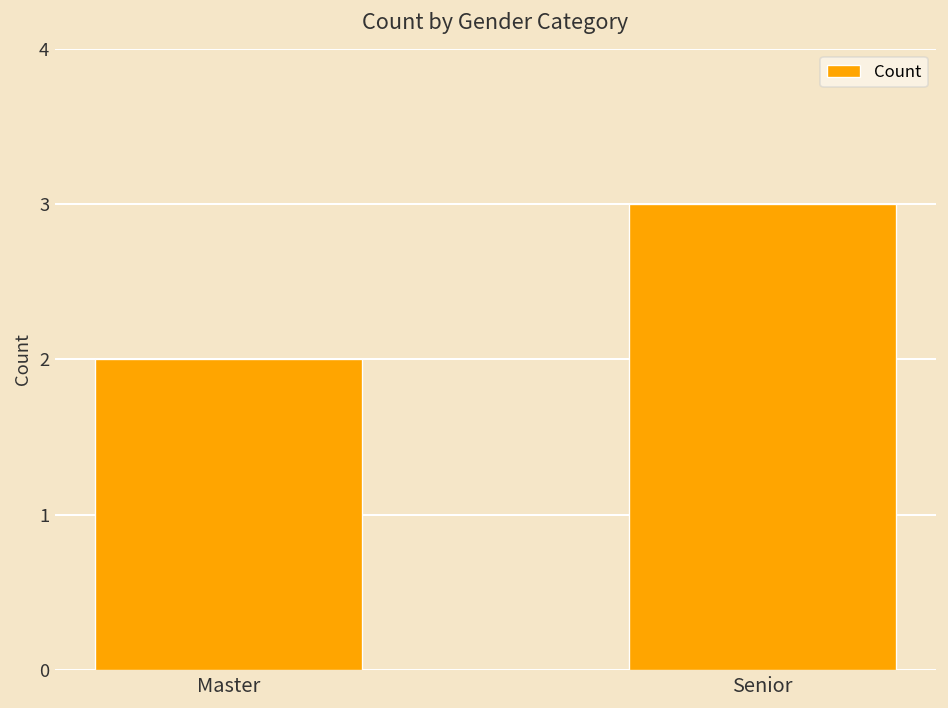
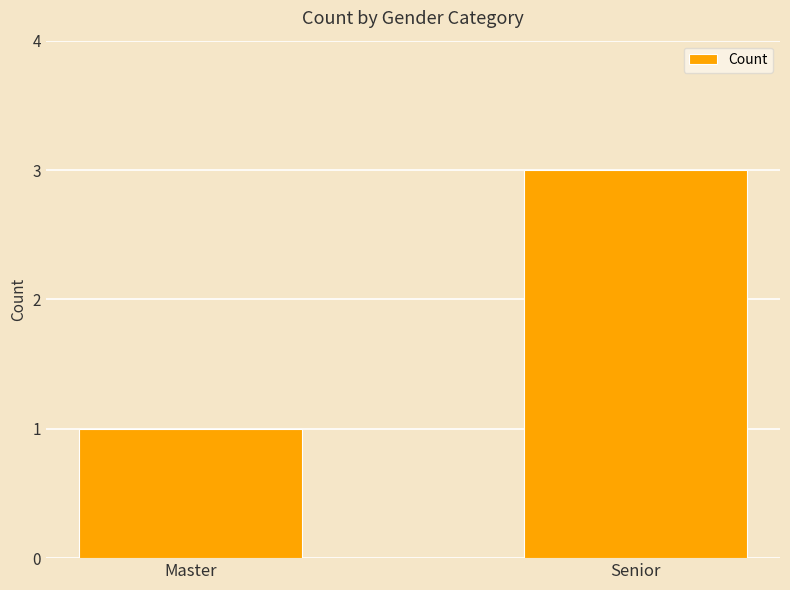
  {
-   "Master": 2,
+   "Master": 1,
    "Senior": 3
  }
